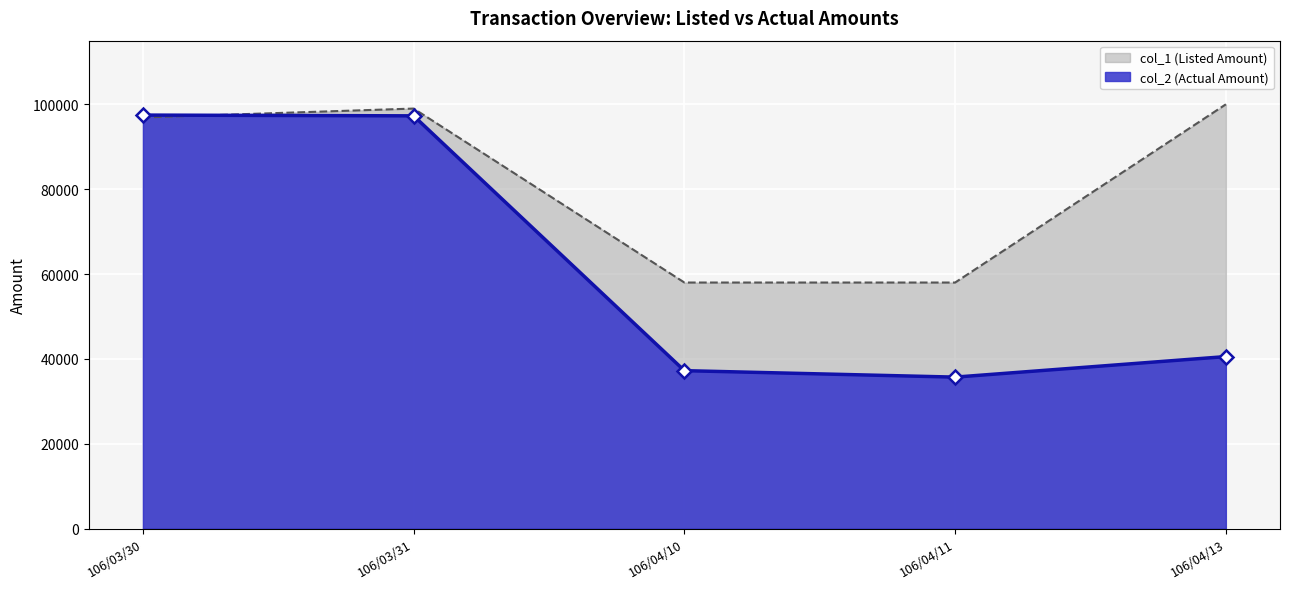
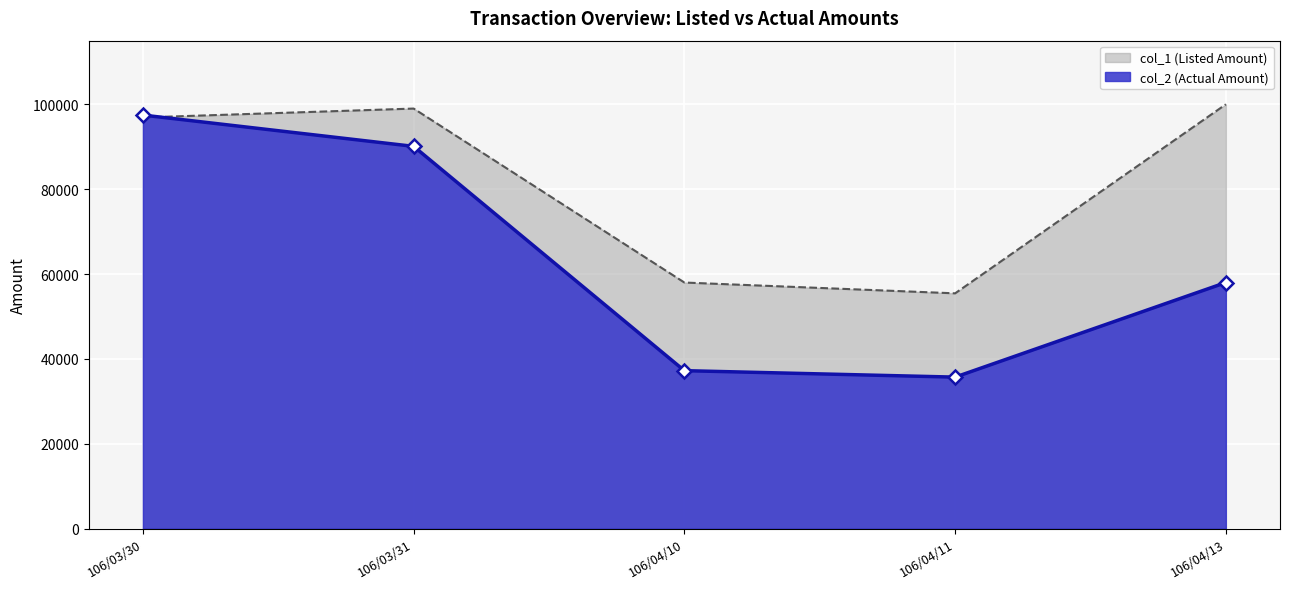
  {
    "col_1 (Listed Amount)": {
      "106/03/31": 99000,
      "106/04/10": 58000,
-     "106/04/11": 58000,
+     "106/04/11": 55000,
      "106/04/13": 100000
    },
    "col_2 (Actual Amount)": {
-     "106/03/31": 97000,
+     "106/03/31": 90000,
      "106/04/10": 37000,
      "106/04/11": 36000,
-     "106/04/13": 41000
+     "106/04/13": 58000
    }
  }
